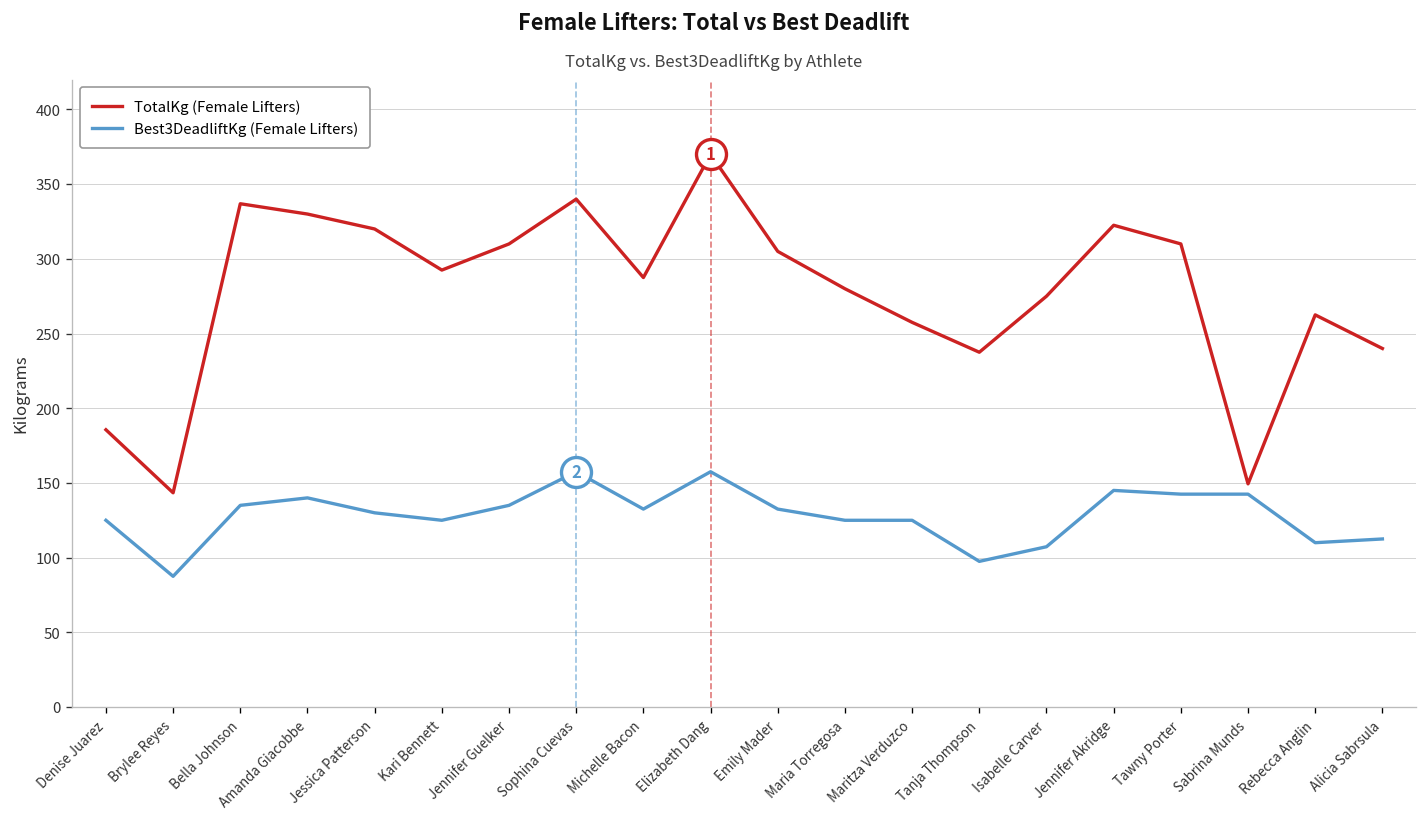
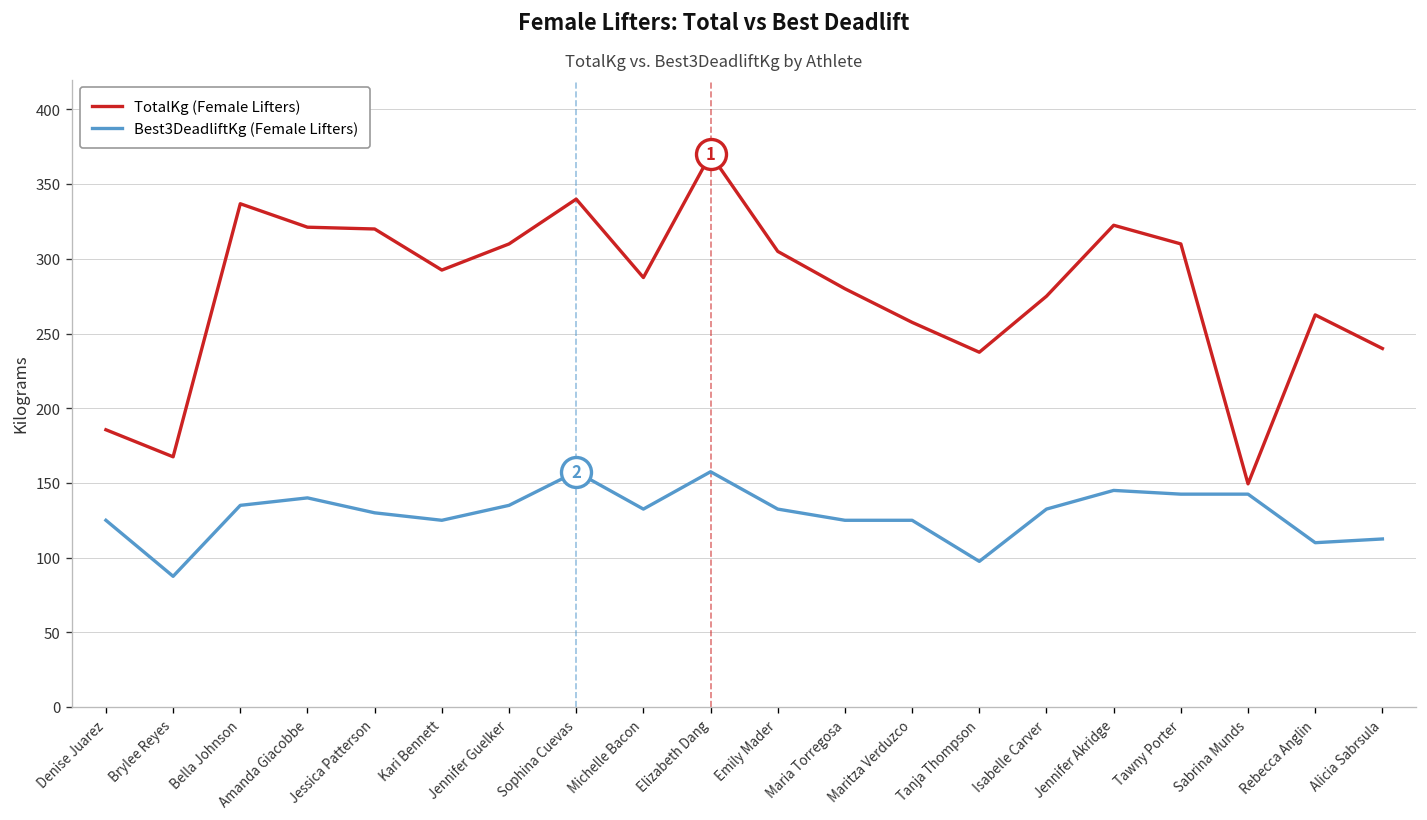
  {
    "TotalKg (Female Lifters)": {
      "Denise Juarez": 186,
-     "Brylee Reyes": 143,
+     "Brylee Reyes": 168,
      "Bella Johnson": 337,
-     "Amanda Giacobbe": 330,
+     "Amanda Giacobbe": 321,
      "Jessica Patterson": 320,
      "Kari Bennett": 293,
      "Jennifer Guelker": 310,
      "Sophina Cuevas": 340,
      "Michelle Bacon": 288,
      "Emily Mader": 305,
      "Maria Torregosa": 280,
      "Maritza Verduzco": 258,
      "Tanja Thompson": 238,
      "Isabelle Carver": 275,
      "Jennifer Akridge": 323,
      "Tawny Porter": 310,
      "Sabrina Munds": 149,
      "Rebecca Anglin": 263,
      "Alicia Sabrsula": 240
    },
    "Best3DeadliftKg (Female Lifters)": {
      "Denise Juarez": 125,
      "Brylee Reyes": 88,
      "Bella Johnson": 135,
      "Amanda Giacobbe": 140,
      "Jessica Patterson": 130,
      "Kari Bennett": 125,
      "Jennifer Guelker": 135,
      "Michelle Bacon": 133,
      "Elizabeth Dang": 158,
      "Emily Mader": 133,
      "Maria Torregosa": 125,
      "Maritza Verduzco": 125,
      "Tanja Thompson": 98,
-     "Isabelle Carver": 107,
+     "Isabelle Carver": 133,
      "Jennifer Akridge": 145,
      "Tawny Porter": 143,
      "Sabrina Munds": 143,
      "Rebecca Anglin": 110,
      "Alicia Sabrsula": 113
    }
  }
